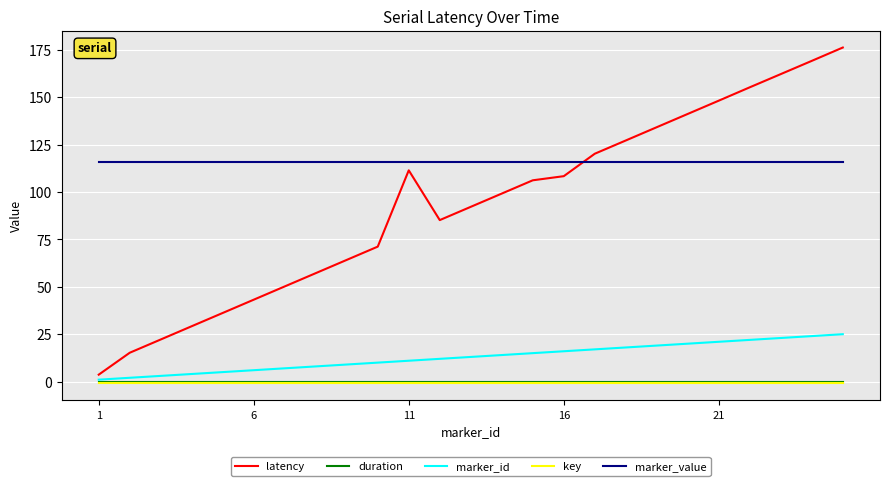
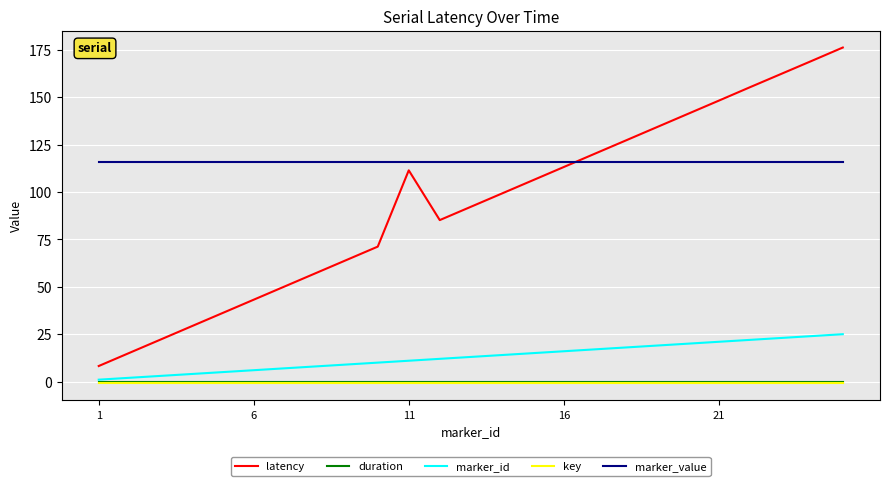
  {
    "latency": {
-     "1": 4,
+     "1": 8,
      "6": 43,
      "11": 111,
-     "16": 108,
+     "16": 113,
      "21": 148
    },
    "marker_id": {
      "6": 6,
      "11": 11,
      "16": 16,
      "21": 21
    },
    "marker_value": {
      "1": 116,
      "6": 116,
      "11": 116,
      "16": 116,
      "21": 116
    }
  }
